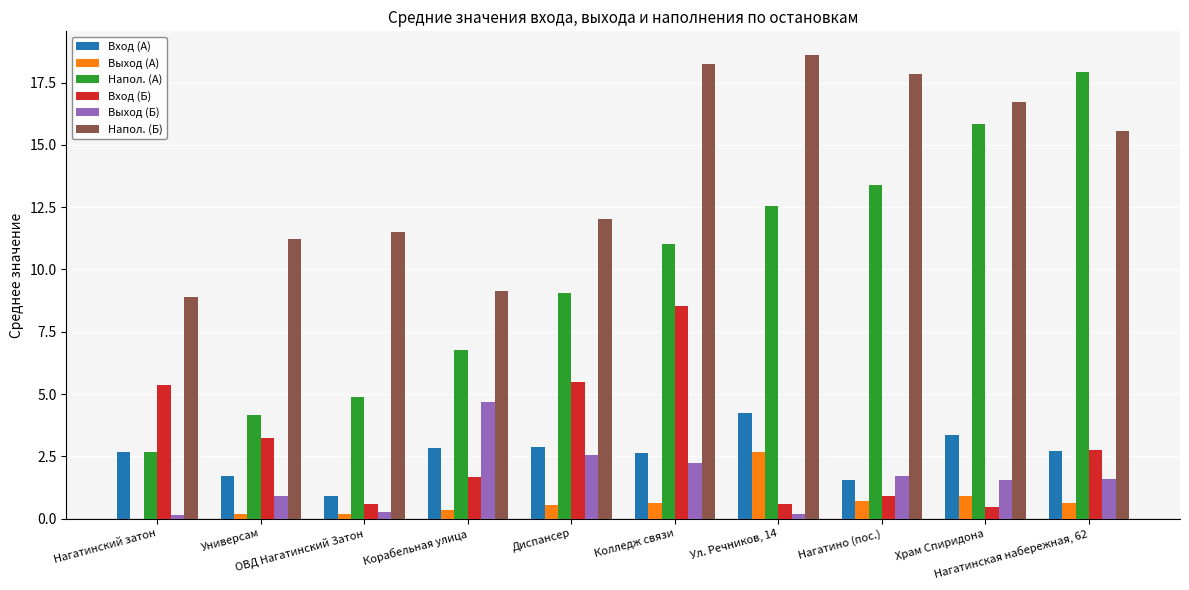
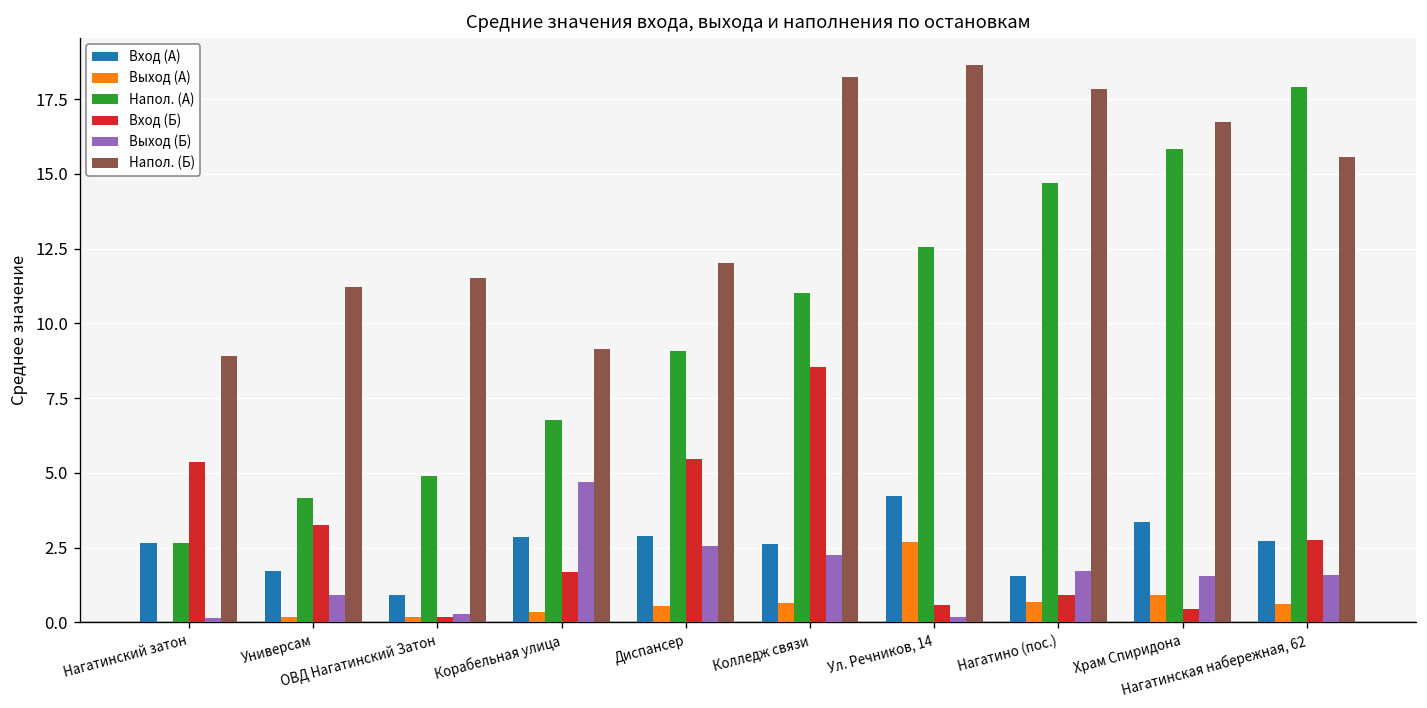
  {
    "Вход (А)": {
      "Нагатинский затон": 2.7,
      "Универсам": 1.7,
      "ОВД Нагатинский Затон": 0.9,
      "Корабельная улица": 2.8,
      "Диспансер": 2.9,
      "Колледж связи": 2.6,
      "Ул. Речников, 14": 4.2,
      "Нагатино (пос.)": 1.5,
      "Храм Спиридона": 3.4,
      "Нагатинская набережная, 62": 2.7
    },
    "Выход (А)": {
      "Универсам": 0.2,
      "ОВД Нагатинский Затон": 0.2,
      "Корабельная улица": 0.4,
      "Диспансер": 0.6,
      "Колледж связи": 0.6,
      "Ул. Речников, 14": 2.7,
      "Нагатино (пос.)": 0.7,
      "Храм Спиридона": 0.9,
      "Нагатинская набережная, 62": 0.6
    },
    "Напол. (А)": {
      "Нагатинский затон": 2.7,
      "Универсам": 4.2,
      "ОВД Нагатинский Затон": 4.9,
      "Корабельная улица": 6.8,
      "Диспансер": 9.1,
      "Колледж связи": 11.0,
      "Ул. Речников, 14": 12.6,
-     "Нагатино (пос.)": 13.4,
+     "Нагатино (пос.)": 14.7,
      "Храм Спиридона": 15.8,
      "Нагатинская набережная, 62": 17.9
    },
    "Вход (Б)": {
      "Нагатинский затон": 5.4,
      "Универсам": 3.2,
-     "ОВД Нагатинский Затон": 0.6,
+     "ОВД Нагатинский Затон": 0.2,
      "Корабельная улица": 1.7,
      "Диспансер": 5.5,
      "Колледж связи": 8.5,
      "Ул. Речников, 14": 0.6,
      "Нагатино (пос.)": 0.9,
      "Храм Спиридона": 0.4,
      "Нагатинская набережная, 62": 2.8
    },
    "Выход (Б)": {
      "Нагатинский затон": 0.1,
      "Универсам": 0.9,
      "ОВД Нагатинский Затон": 0.3,
      "Корабельная улица": 4.7,
      "Диспансер": 2.6,
      "Колледж связи": 2.2,
      "Ул. Речников, 14": 0.2,
      "Нагатино (пос.)": 1.7,
      "Храм Спиридона": 1.6,
      "Нагатинская набережная, 62": 1.6
    },
    "Напол. (Б)": {
      "Нагатинский затон": 8.9,
      "Универсам": 11.2,
      "ОВД Нагатинский Затон": 11.5,
      "Корабельная улица": 9.1,
      "Диспансер": 12.0,
      "Колледж связи": 18.2,
      "Ул. Речников, 14": 18.6,
      "Нагатино (пос.)": 17.8,
      "Храм Спиридона": 16.7,
      "Нагатинская набережная, 62": 15.6
    }
  }
